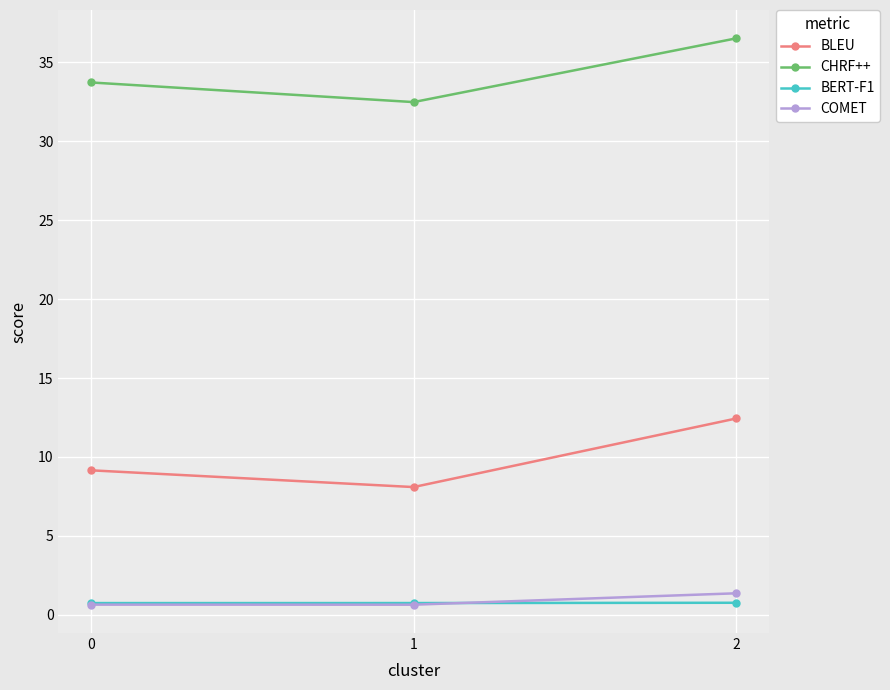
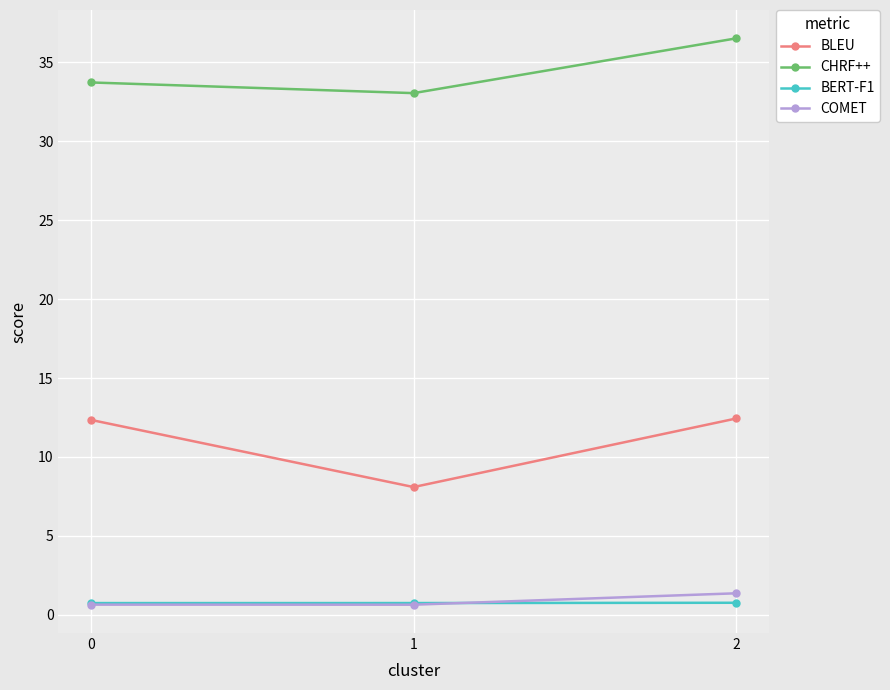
  {
    "BLEU": {
-     "0": 9.2,
+     "0": 12.3,
      "1": 8.1,
      "2": 12.4
    },
    "CHRF++": {
      "0": 33.7,
-     "1": 32.5,
+     "1": 33.1,
      "2": 36.5
    },
    "BERT-F1": {
      "2": 0.8
    },
    "COMET": {
      "2": 1.4
    }
  }
